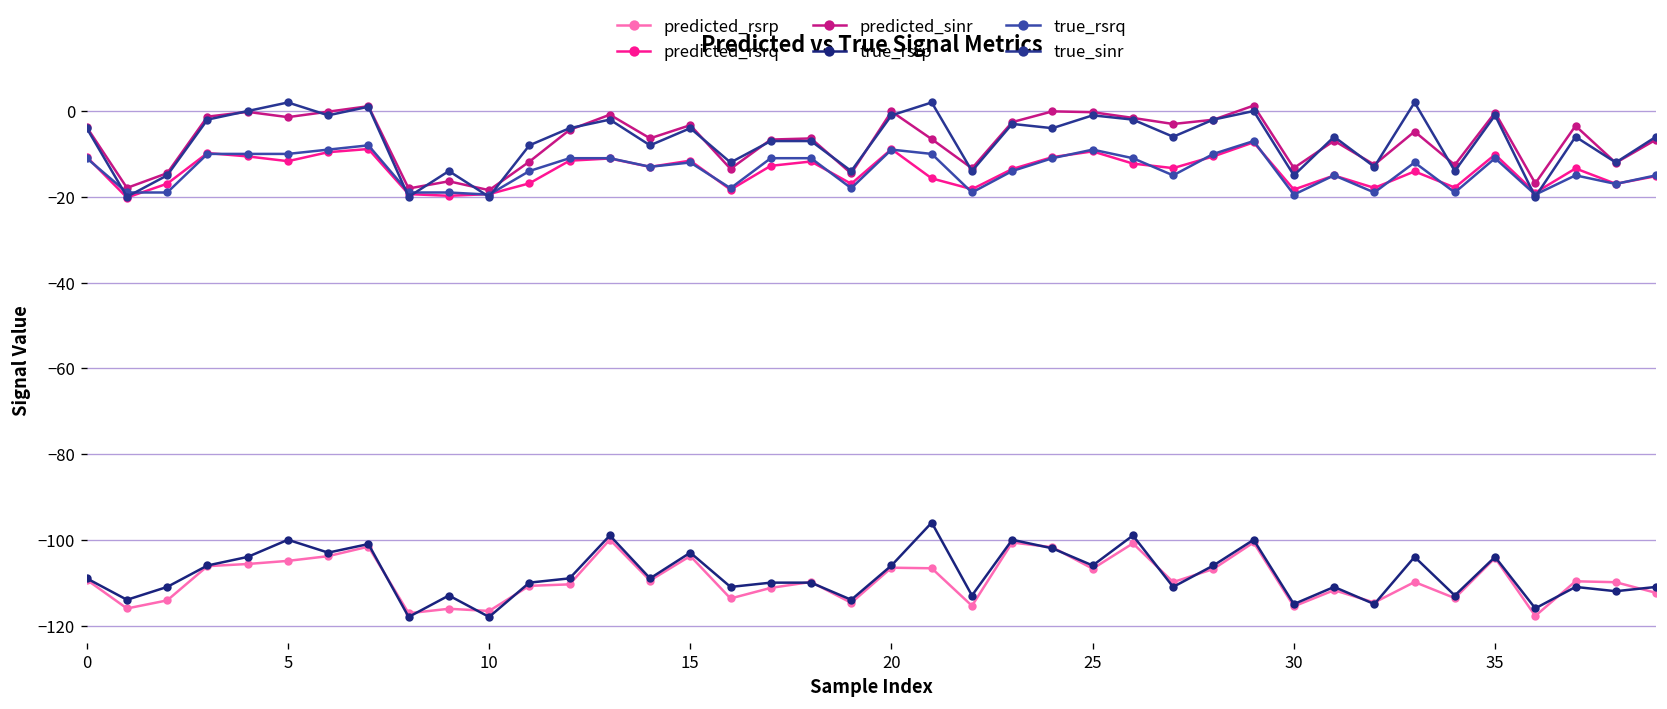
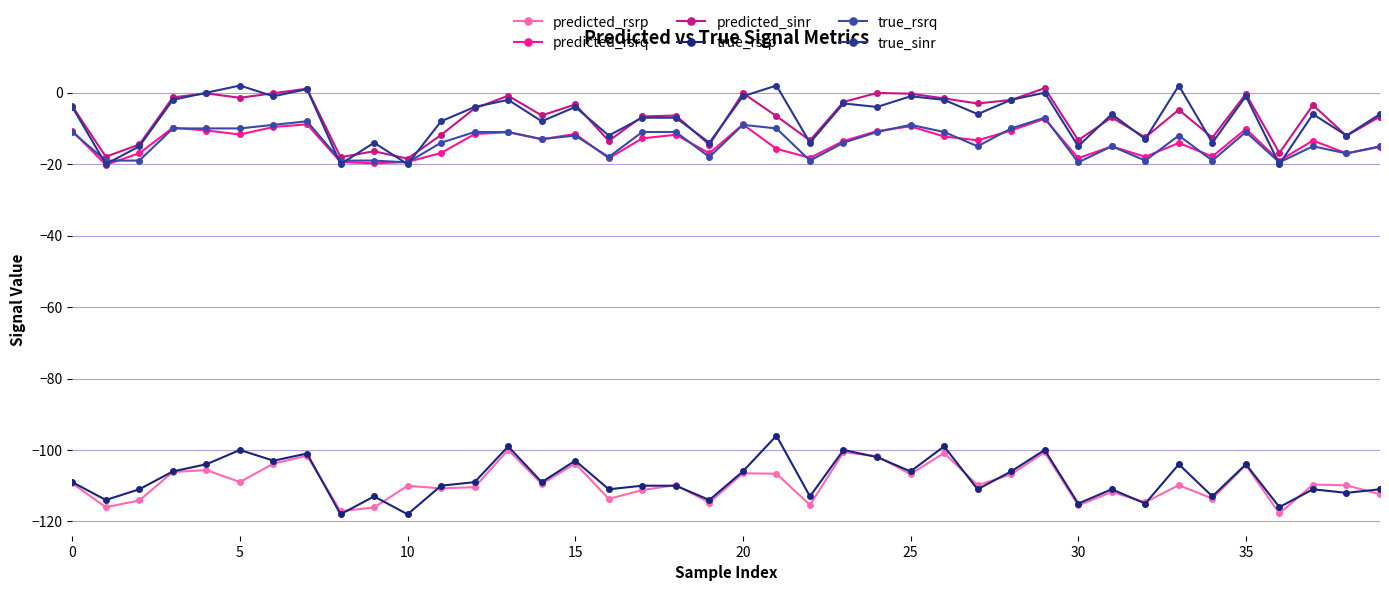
  {
    "predicted_rsrp": {
-     "5": -105,
-     "10": -117,
+     "5": -109,
+     "10": -110,
      "15": -104,
      "25": -107
    }
  }
